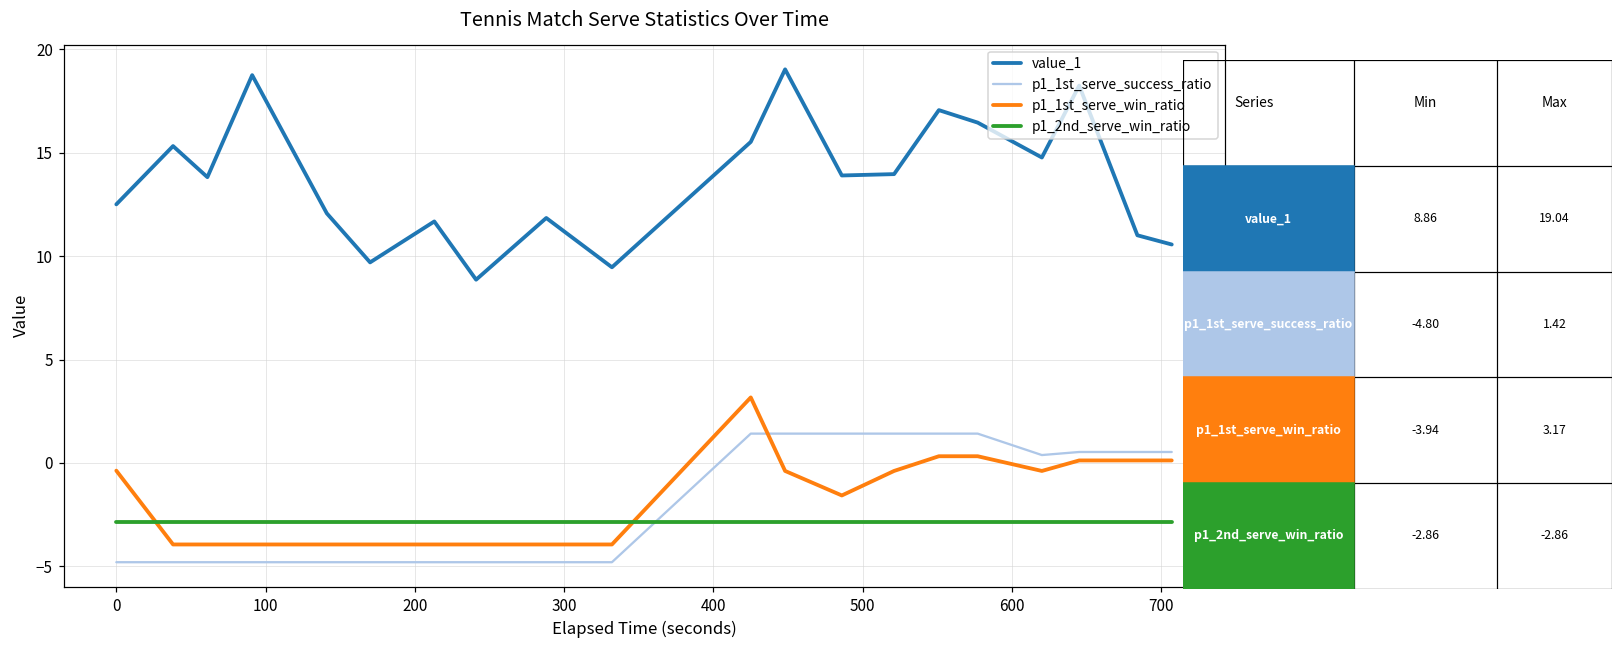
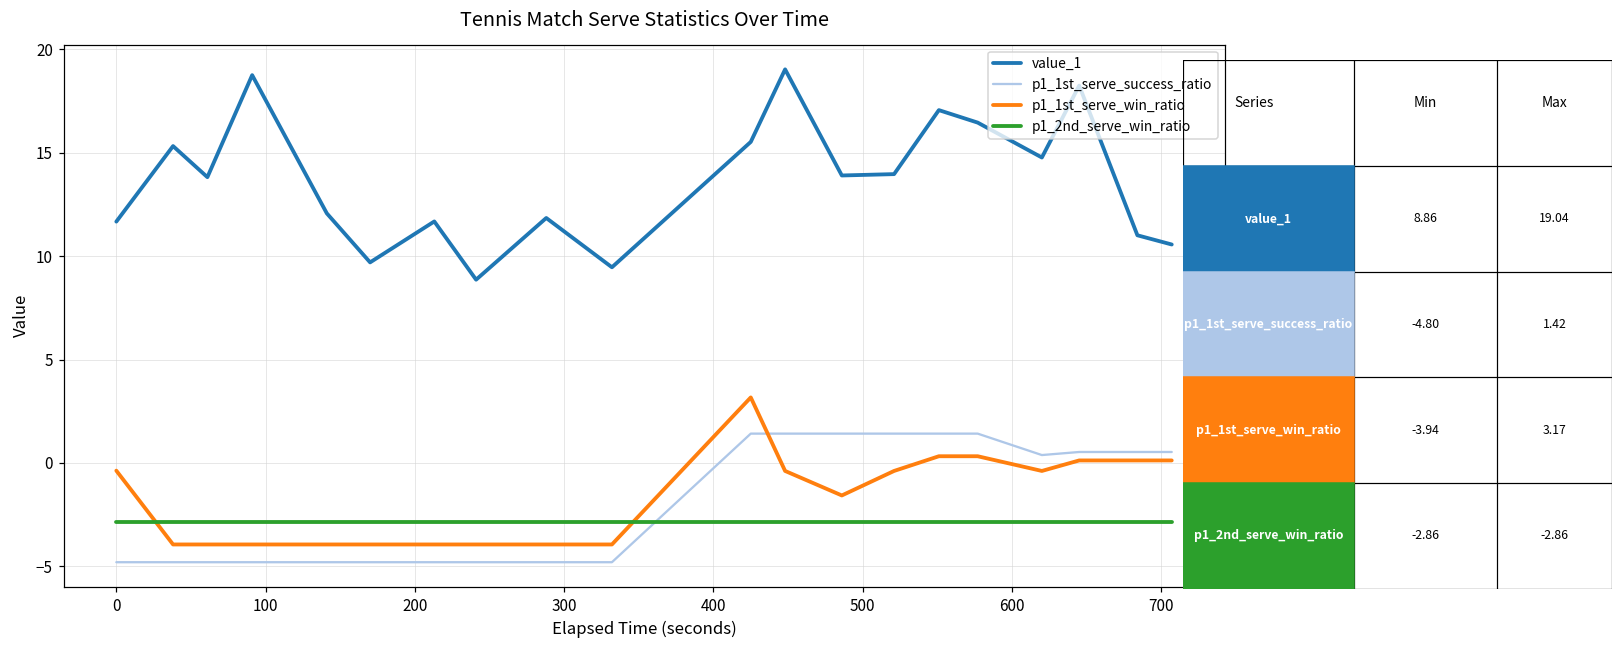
  {
    "value_1": {
-     "0": 12.5
+     "0": 11.7
    },
    "p1_1st_serve_success_ratio": {
      "0": -4.8
    },
    "p1_1st_serve_win_ratio": {
      "0": -0.4
    },
    "p1_2nd_serve_win_ratio": {
      "0": -2.9
    }
  }
